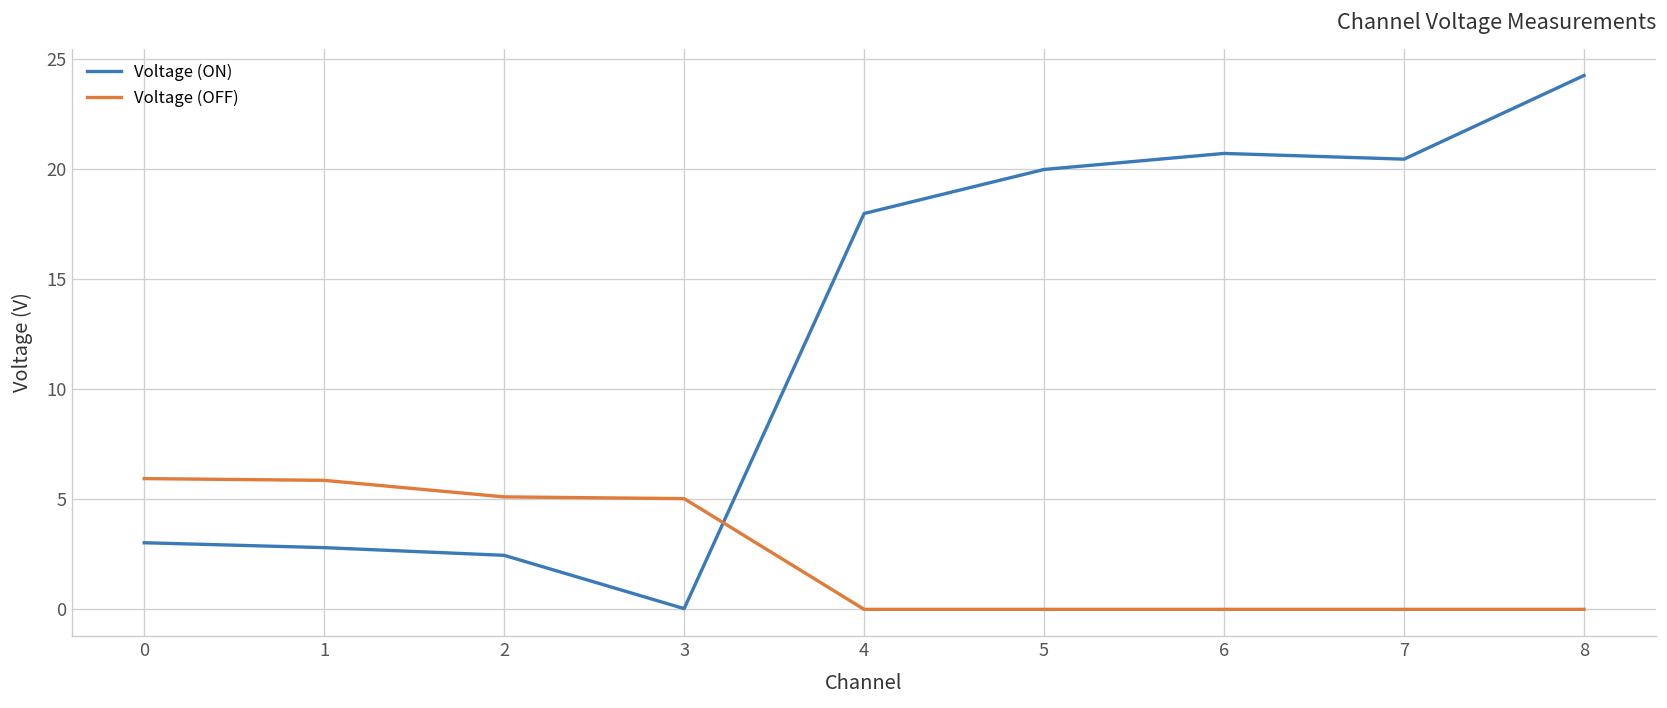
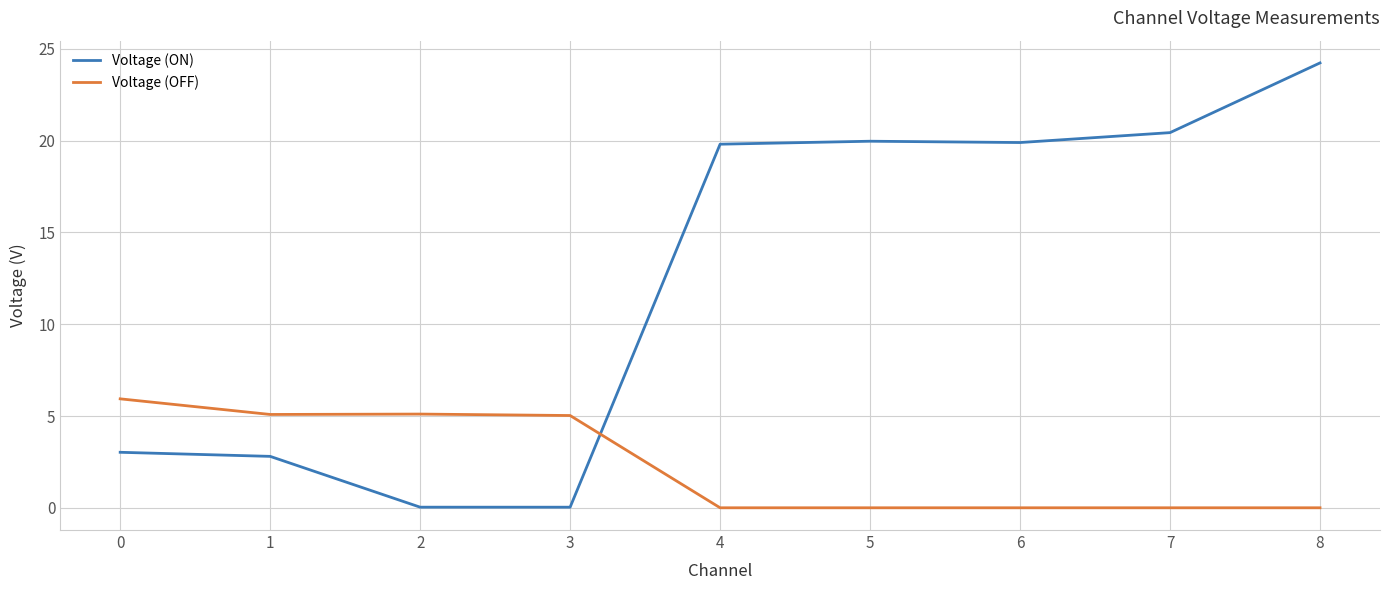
  {
    "Voltage (ON)": {
      "0": 3.0,
      "1": 2.8,
-     "2": 2.5,
+     "2": 0.0,
      "3": 0.0,
-     "4": 18.0,
+     "4": 19.8,
      "5": 20.0,
-     "6": 20.7,
+     "6": 19.9,
      "7": 20.4,
      "8": 24.2
    },
    "Voltage (OFF)": {
      "0": 5.9,
-     "1": 5.9,
+     "1": 5.1,
      "2": 5.1,
      "3": 5.0,
      "4": 0.0,
      "5": 0.0,
      "6": 0.0,
      "7": 0.0,
      "8": 0.0
    }
  }
